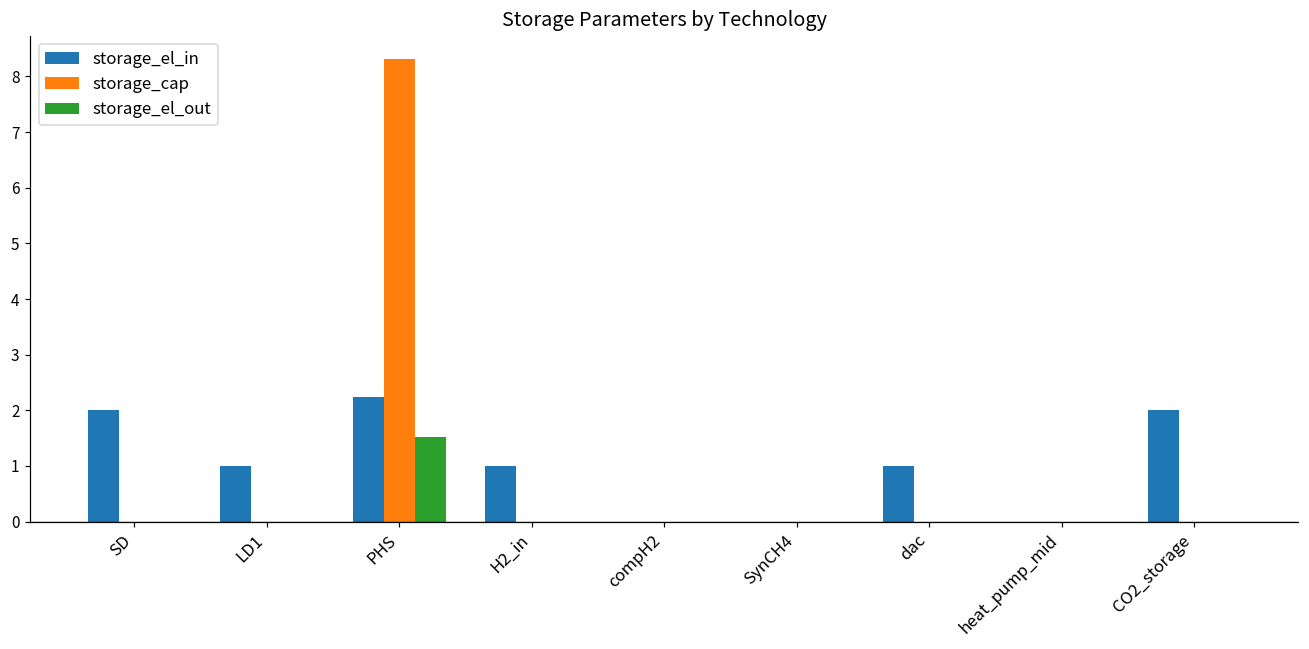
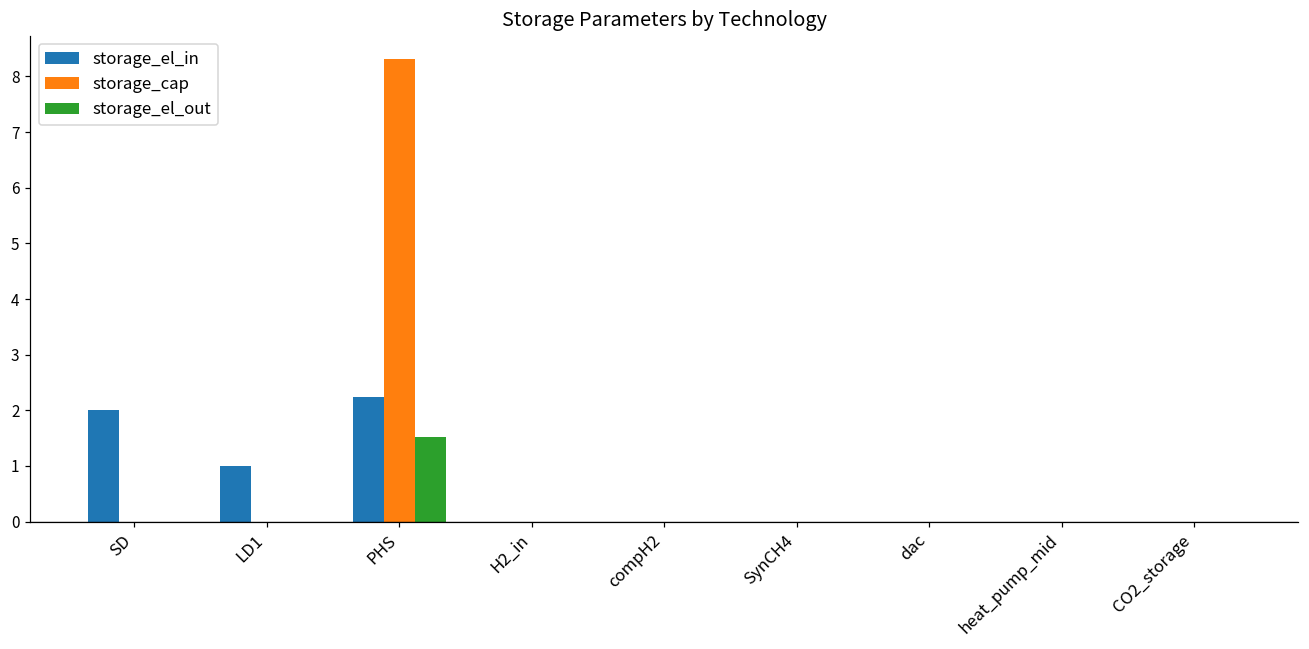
  {
    "storage_el_in": {
      "SD": 2,
      "LD1": 1,
      "PHS": 2.2,
-     "H2_in": 1,
+     "H2_in": 0,
      "compH2": 0,
      "SynCH4": 0,
-     "dac": 1,
+     "dac": 0,
      "heat_pump_mid": 0,
-     "CO2_storage": 2
+     "CO2_storage": 0
    },
    "storage_cap": {
      "SD": 0,
      "LD1": 0,
      "PHS": 8.3,
      "H2_in": 0,
      "compH2": 0,
      "SynCH4": 0,
      "dac": 0,
      "heat_pump_mid": 0,
      "CO2_storage": 0
    },
    "storage_el_out": {
      "SD": 0,
      "LD1": 0,
      "PHS": 1.5,
      "H2_in": 0,
      "compH2": 0,
      "SynCH4": 0,
      "dac": 0,
      "heat_pump_mid": 0,
      "CO2_storage": 0
    }
  }
